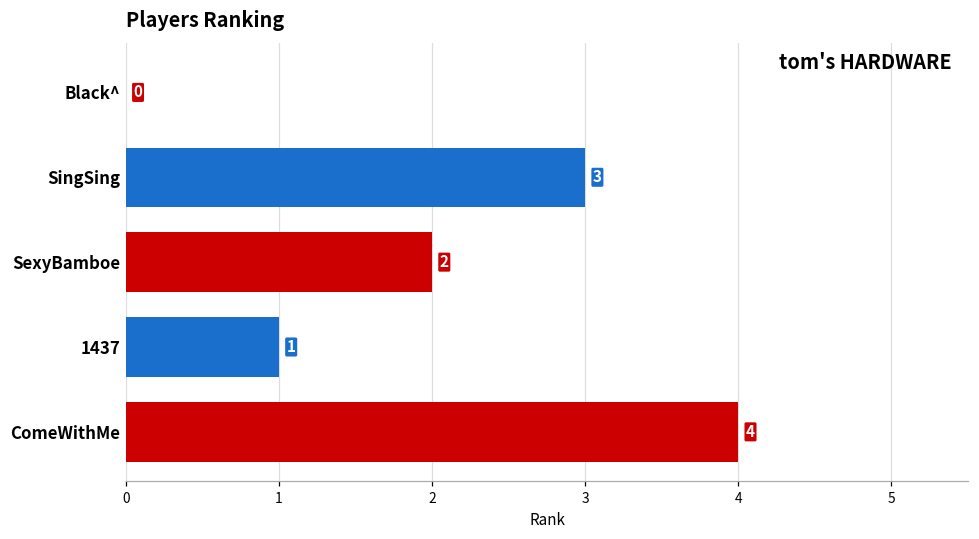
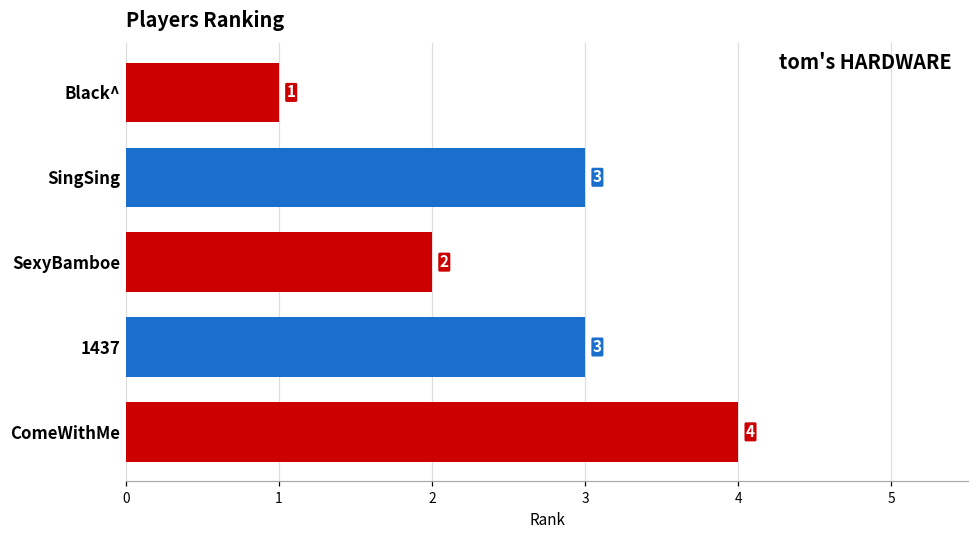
  {
-   "Black^": 0,
-   "1437": 1
+   "Black^": 1,
+   "1437": 3
  }
